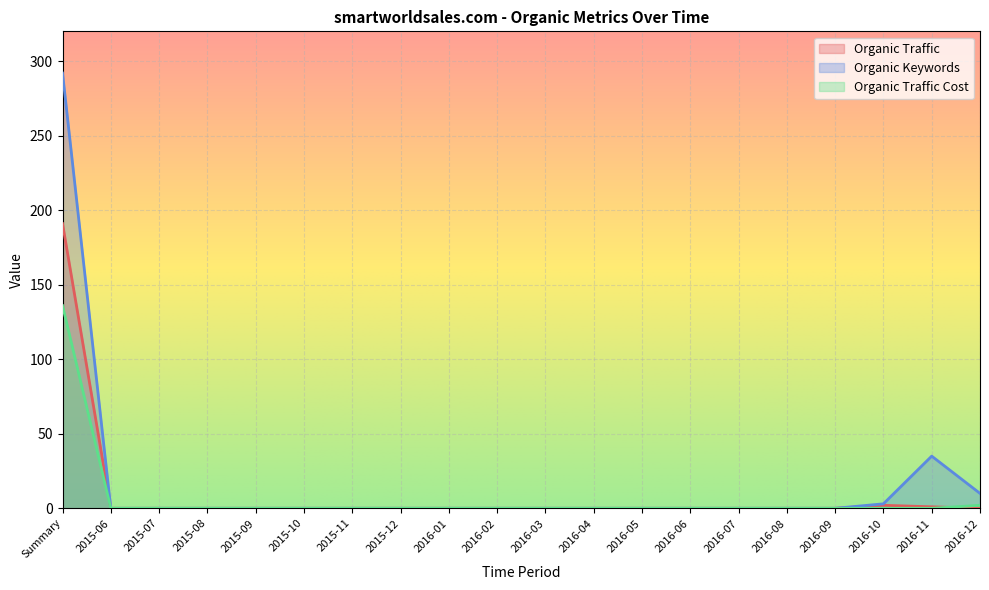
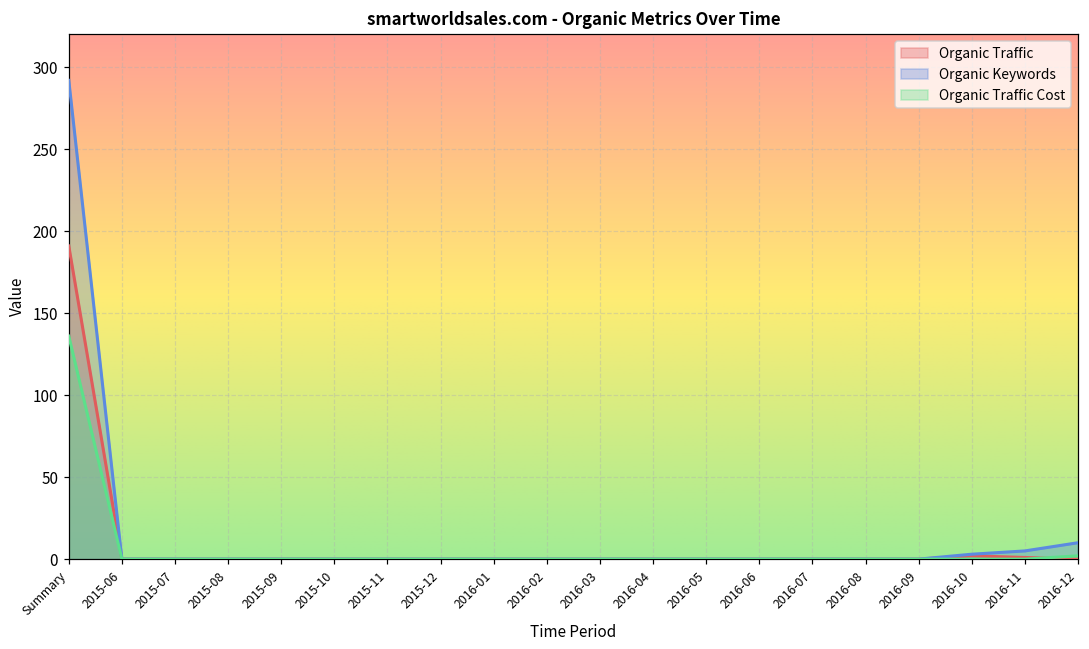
  {
    "Organic Traffic": {
      "Summary": 191,
      "2016-12": 0
    },
    "Organic Keywords": {
      "Summary": 292,
-     "2016-11": 35,
+     "2016-11": 5,
      "2016-12": 10
    },
    "Organic Traffic Cost": {
      "Summary": 136,
      "2016-10": 0,
      "2016-12": 2
    }
  }
